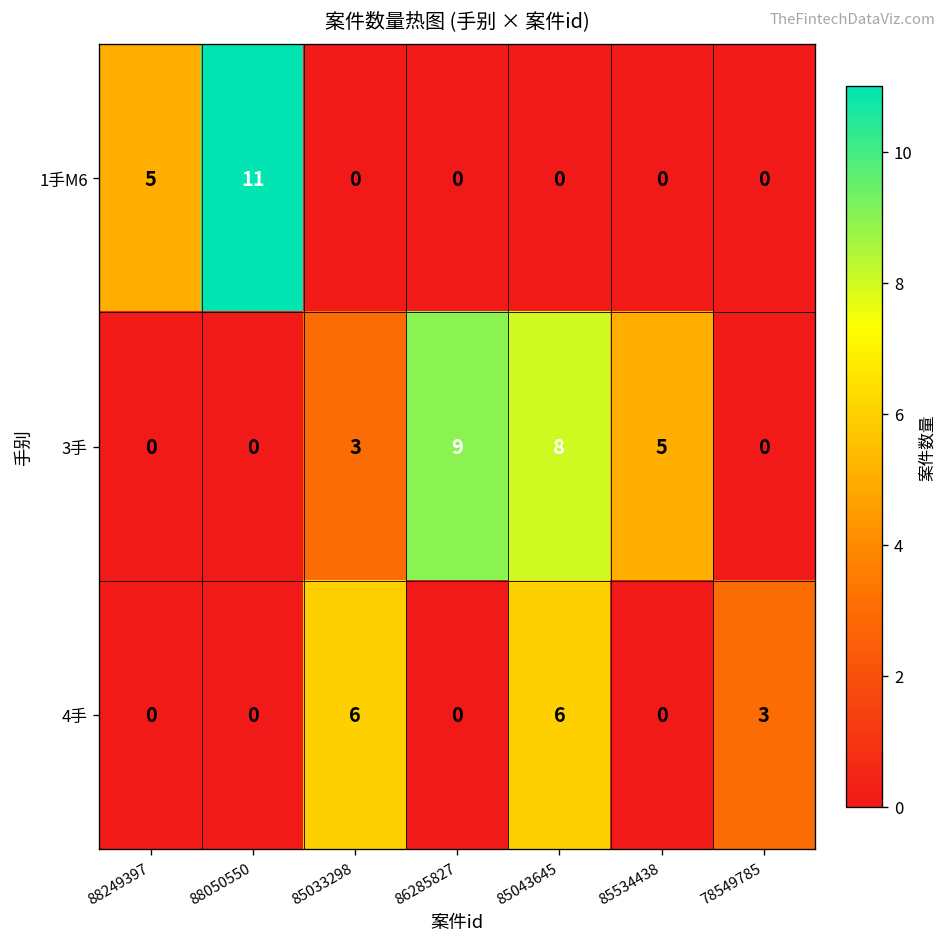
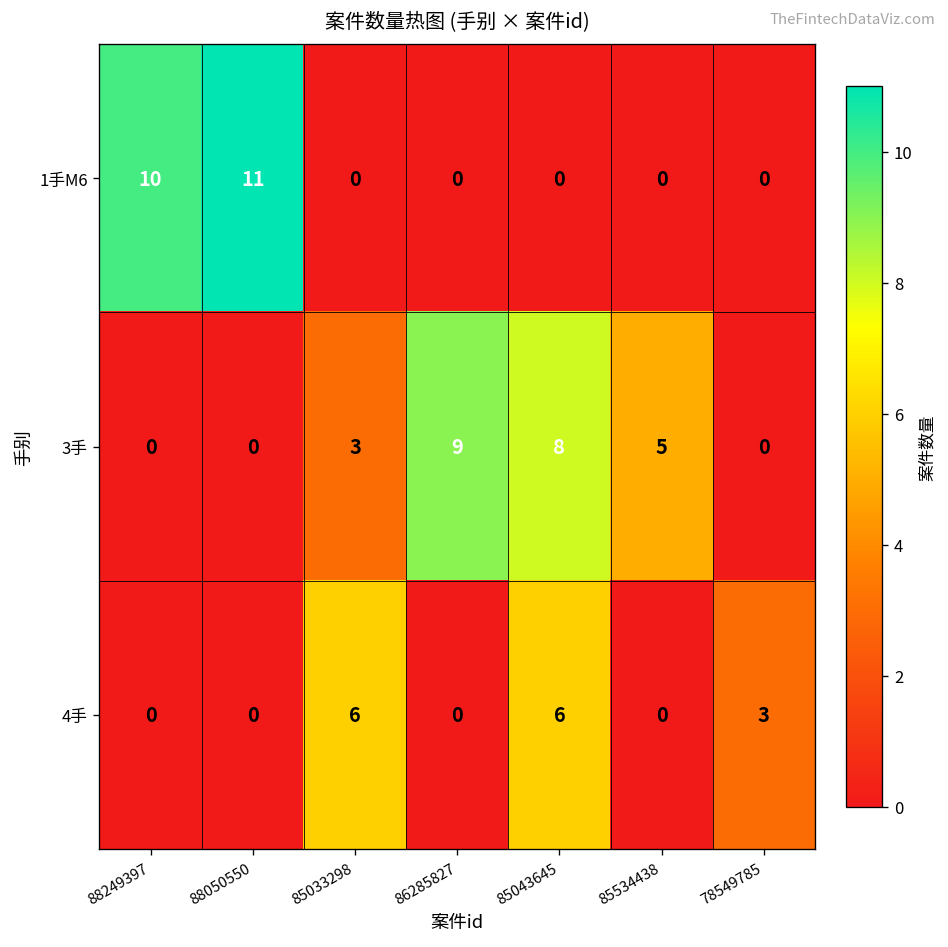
  {
    "1手M6": {
-     "88249397": 5,
+     "88249397": 10,
      "88050550": 11,
      "85033298": 0,
      "86285827": 0,
      "85043645": 0,
      "85534438": 0,
      "78549785": 0
    },
    "3手": {
      "88249397": 0,
      "88050550": 0,
      "85033298": 3,
      "86285827": 9,
      "85043645": 8,
      "85534438": 5,
      "78549785": 0
    },
    "4手": {
      "88249397": 0,
      "88050550": 0,
      "85033298": 6,
      "86285827": 0,
      "85043645": 6,
      "85534438": 0,
      "78549785": 3
    }
  }
